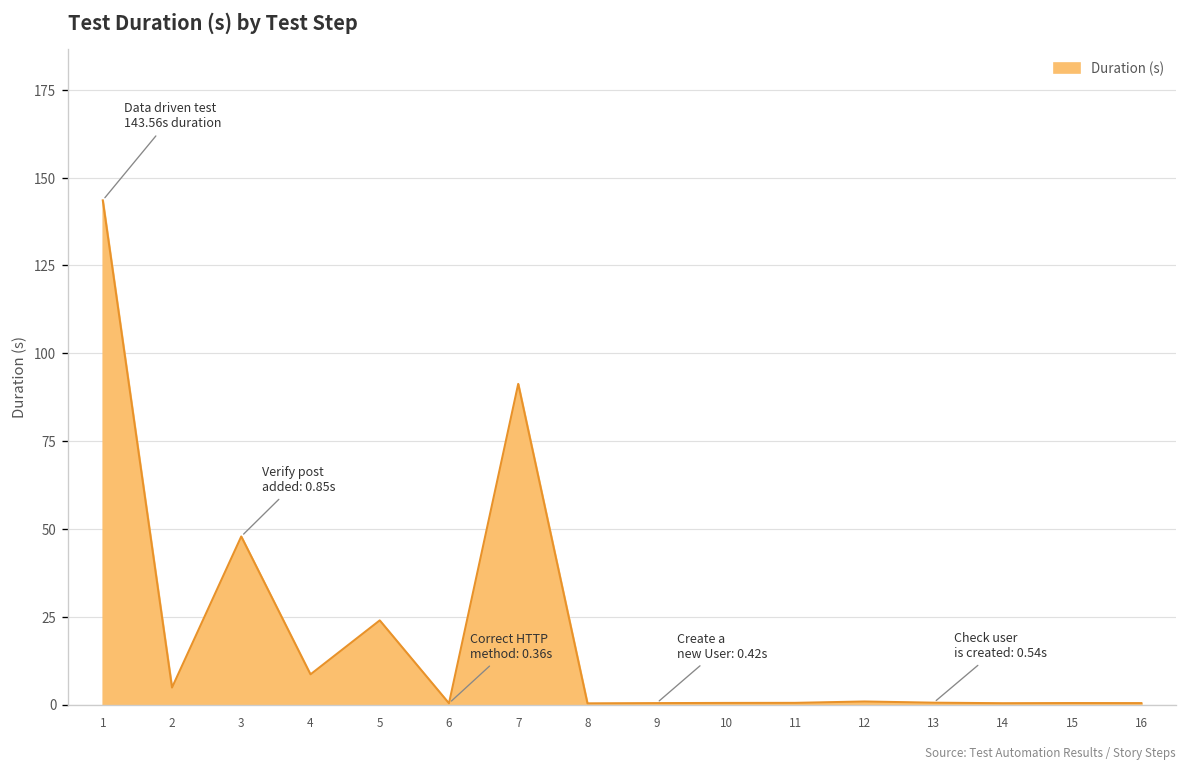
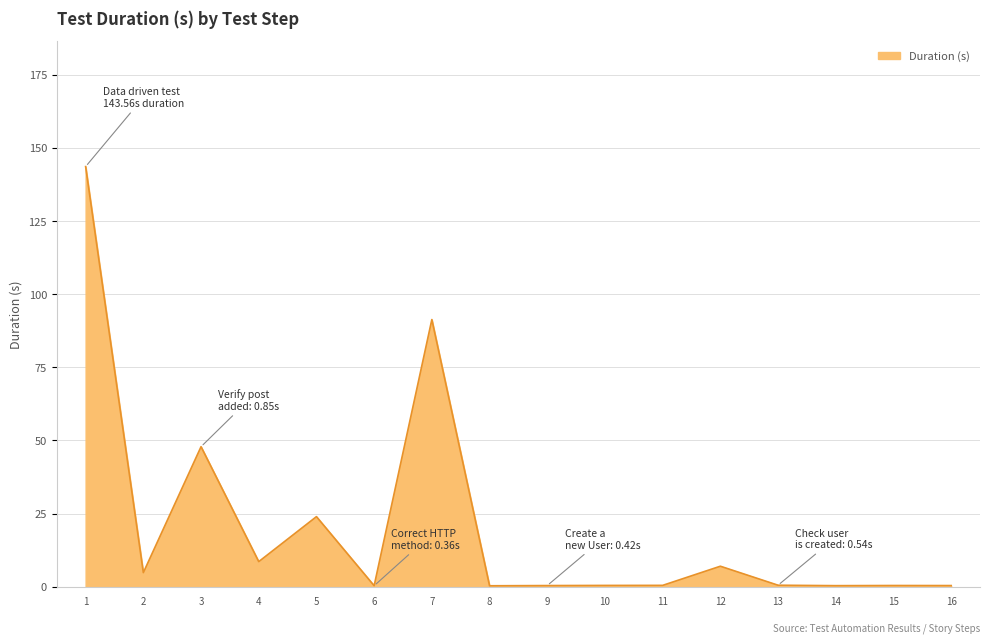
  {
    "2": 5,
    "4": 9,
    "5": 24,
    "7": 91,
    "8": 0,
    "9": 0,
    "11": 0,
-   "12": 1,
+   "12": 7,
    "15": 0,
    "16": 0
  }
